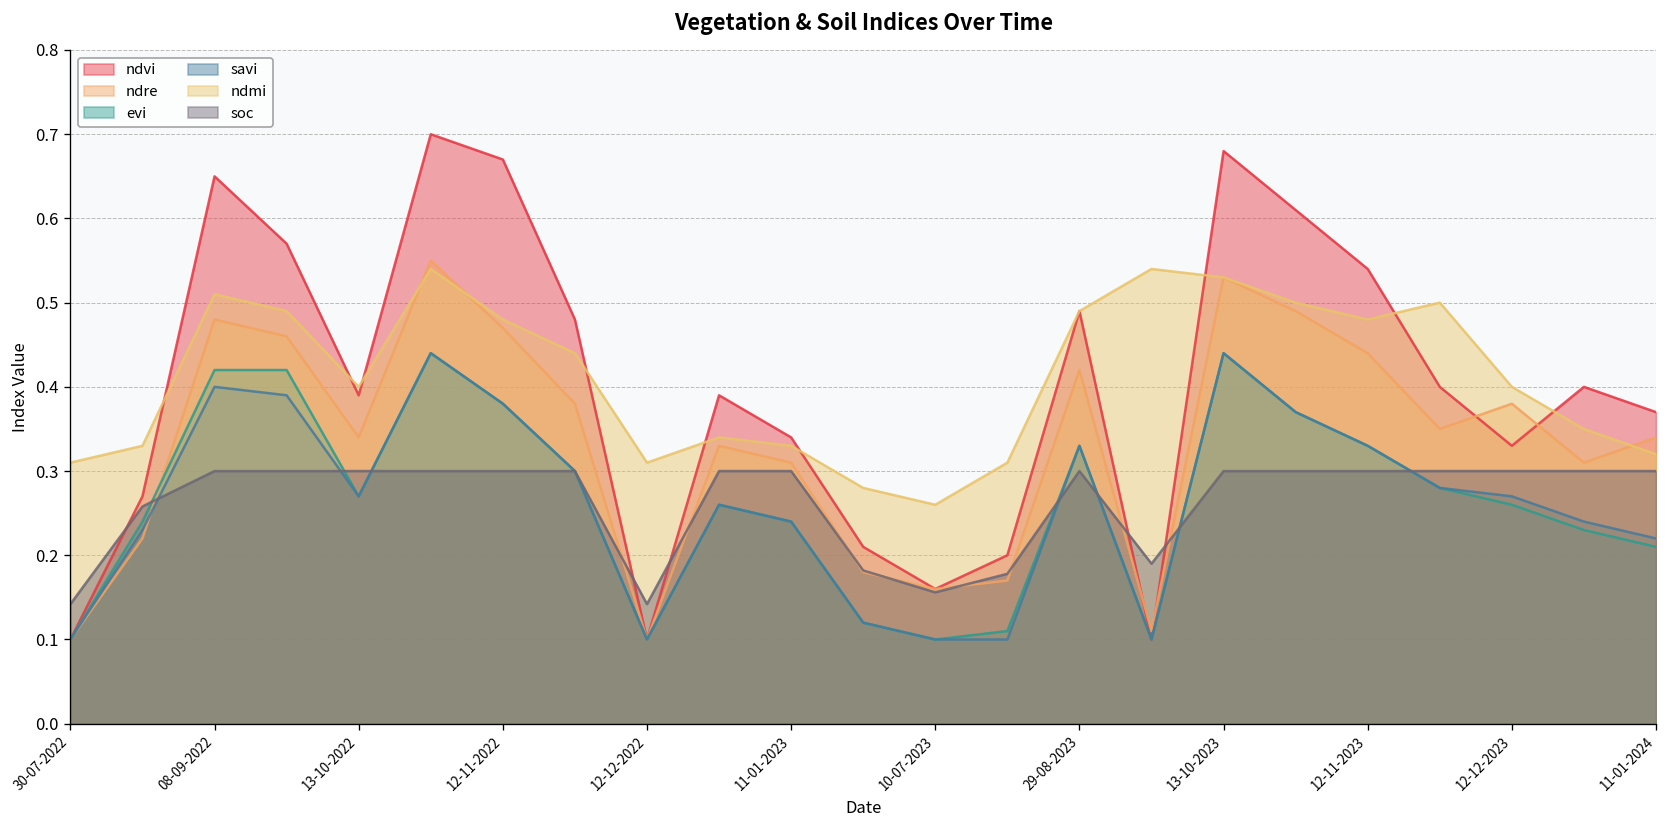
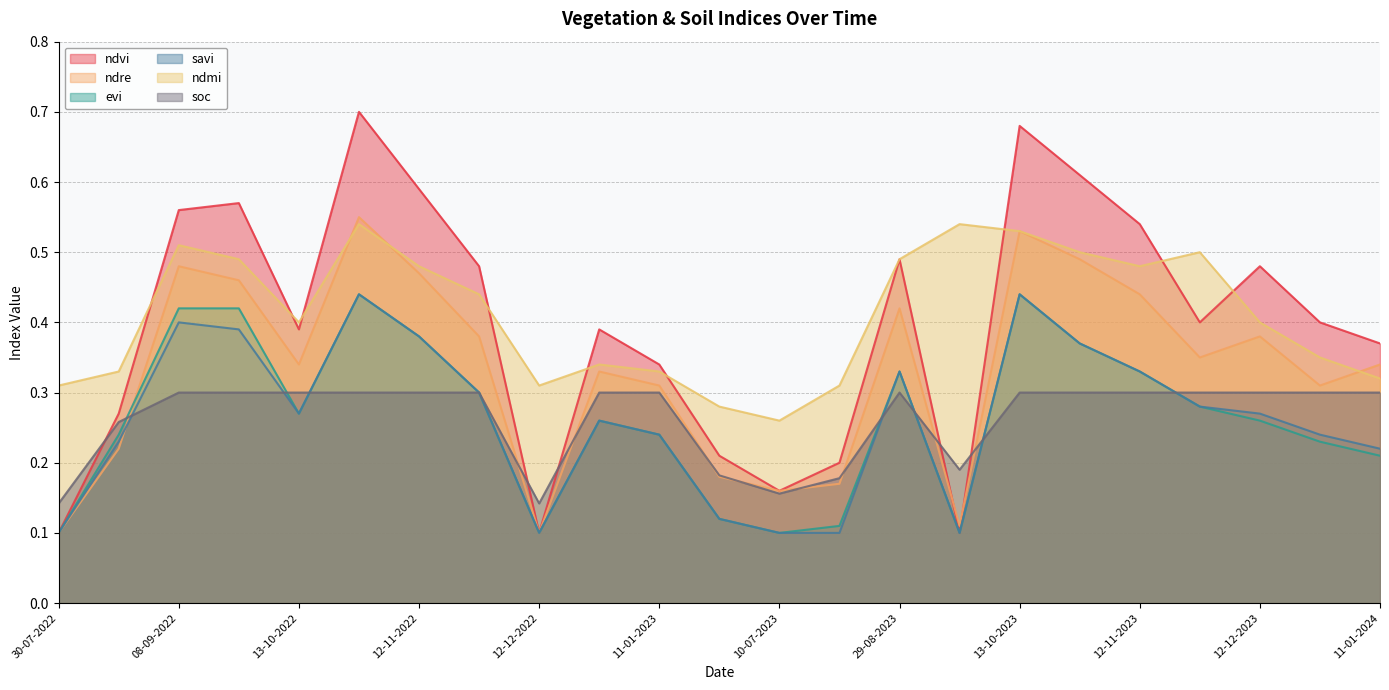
  {
    "ndvi": {
-     "08-09-2022": 0.65,
+     "08-09-2022": 0.56,
      "13-10-2022": 0.39,
-     "12-11-2022": 0.67,
+     "12-11-2022": 0.59,
      "11-01-2023": 0.34,
      "13-10-2023": 0.68,
      "12-11-2023": 0.54,
-     "12-12-2023": 0.33,
+     "12-12-2023": 0.48,
      "11-01-2024": 0.37
    }
  }
